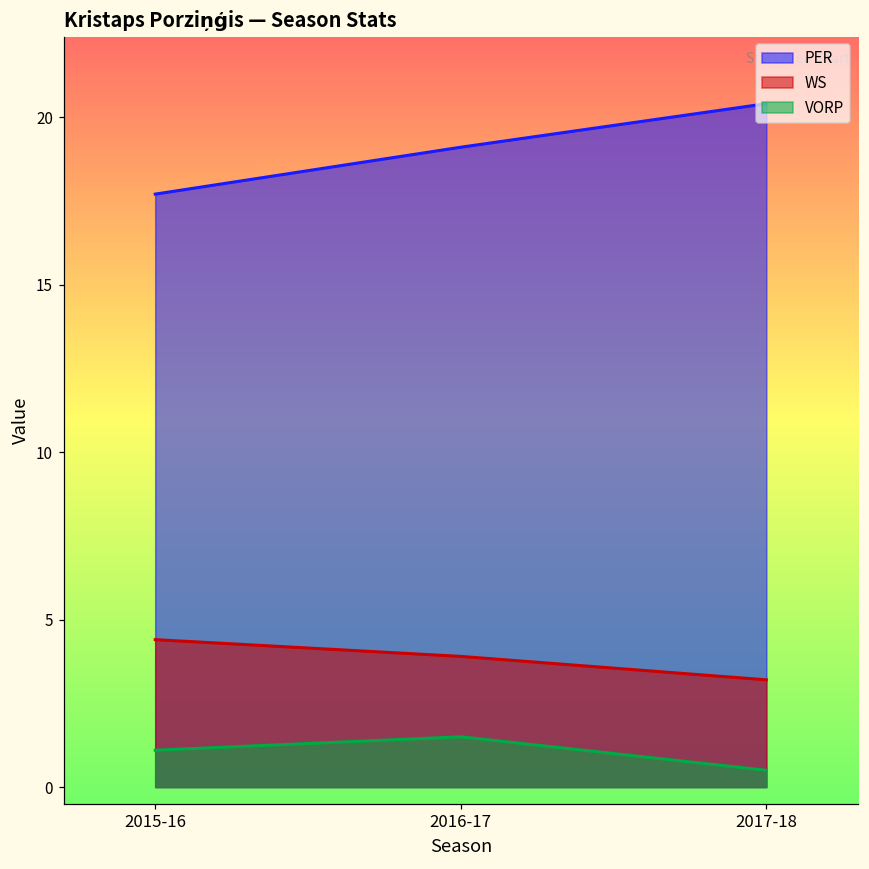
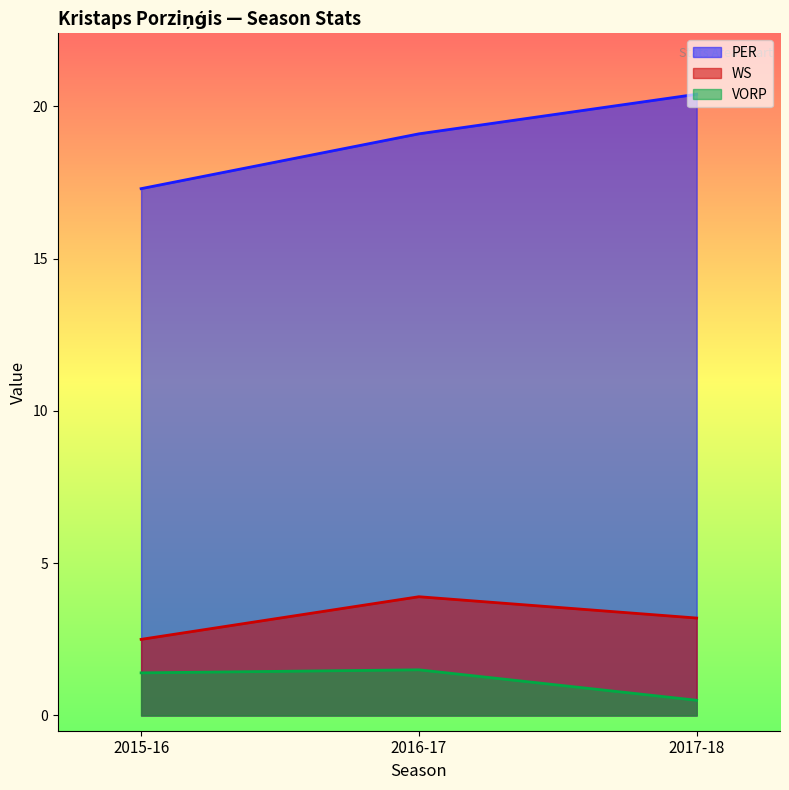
  {
    "PER": {
-     "2015-16": 17.7,
+     "2015-16": 17.3,
      "2016-17": 19.1
    },
    "WS": {
-     "2015-16": 4.4,
+     "2015-16": 2.5,
      "2016-17": 3.9,
      "2017-18": 3.2
    },
    "VORP": {
-     "2015-16": 1.1,
+     "2015-16": 1.4,
      "2016-17": 1.5,
      "2017-18": 0.5
    }
  }
